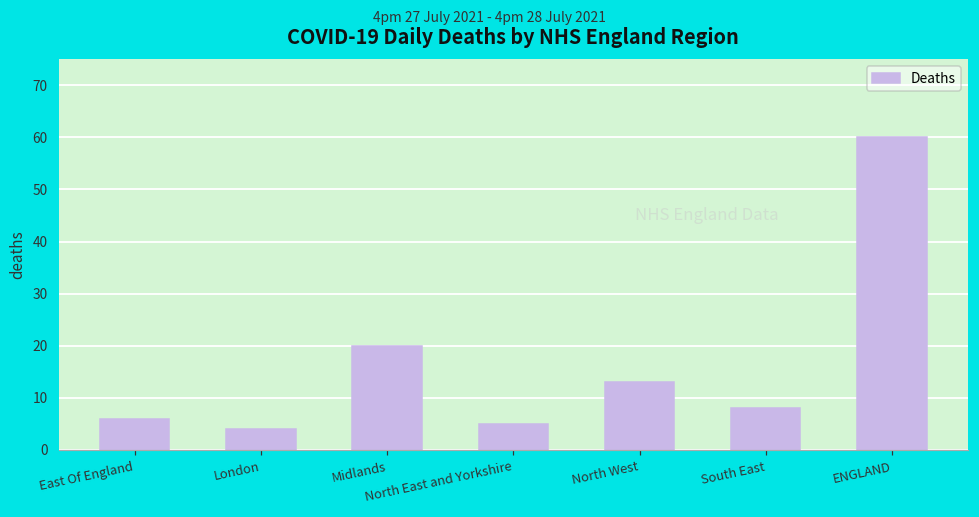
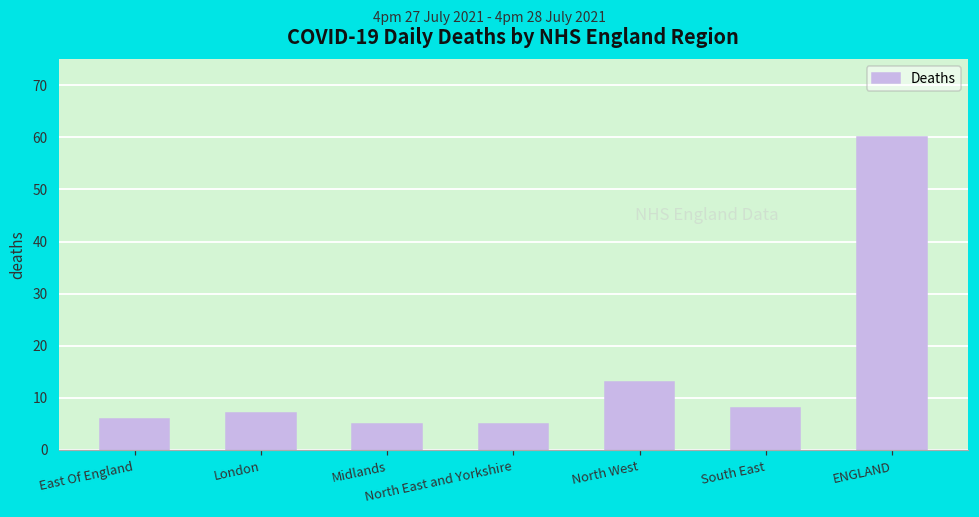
  {
    "East Of England": 6,
-   "London": 4,
-   "Midlands": 20,
+   "London": 7,
+   "Midlands": 5,
    "North East and Yorkshire": 5,
    "North West": 13,
    "South East": 8,
    "ENGLAND": 60
  }
